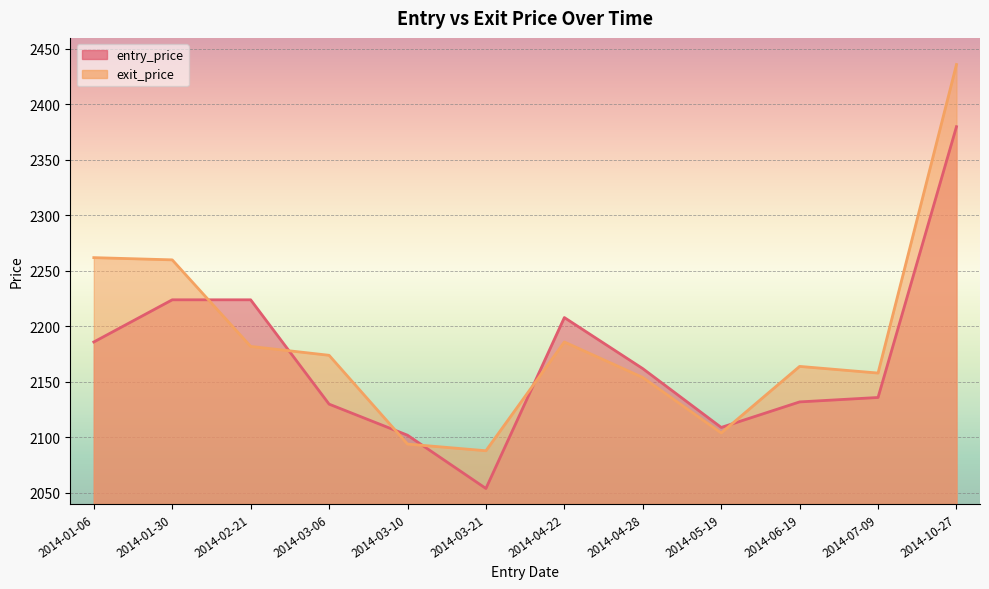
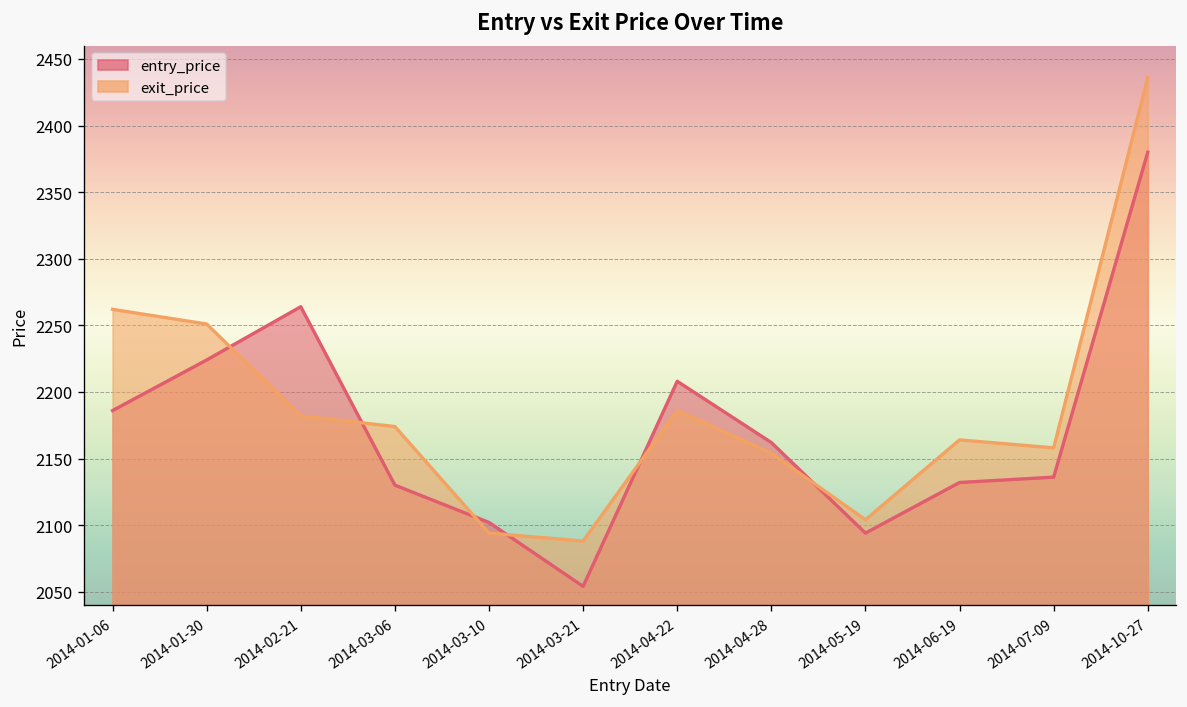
  {
    "entry_price": {
      "2014-01-06": 2186,
      "2014-01-30": 2224,
-     "2014-02-21": 2224,
+     "2014-02-21": 2264,
      "2014-03-06": 2130,
      "2014-03-10": 2102,
      "2014-03-21": 2054,
      "2014-04-22": 2208,
      "2014-04-28": 2162,
-     "2014-05-19": 2109,
+     "2014-05-19": 2094,
      "2014-06-19": 2132,
      "2014-07-09": 2136,
      "2014-10-27": 2380
    },
    "exit_price": {
      "2014-01-06": 2262,
-     "2014-01-30": 2260,
+     "2014-01-30": 2251,
      "2014-02-21": 2182,
      "2014-03-06": 2174,
      "2014-03-10": 2094,
      "2014-03-21": 2088,
      "2014-04-22": 2186,
      "2014-04-28": 2154,
      "2014-05-19": 2104,
      "2014-06-19": 2164,
      "2014-07-09": 2158,
      "2014-10-27": 2436
    }
  }
